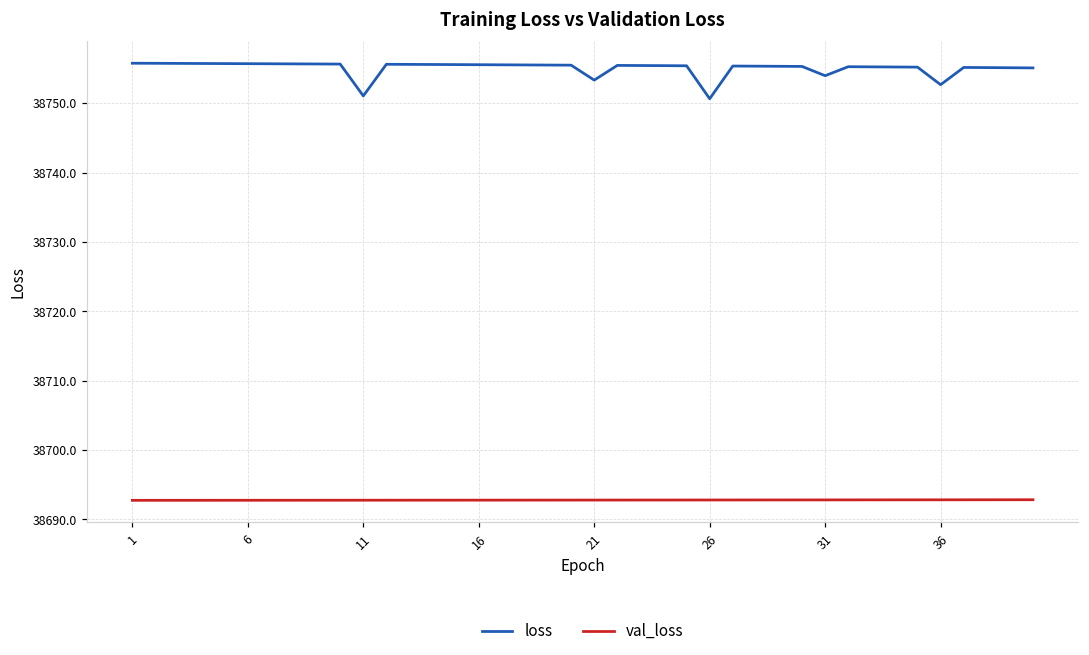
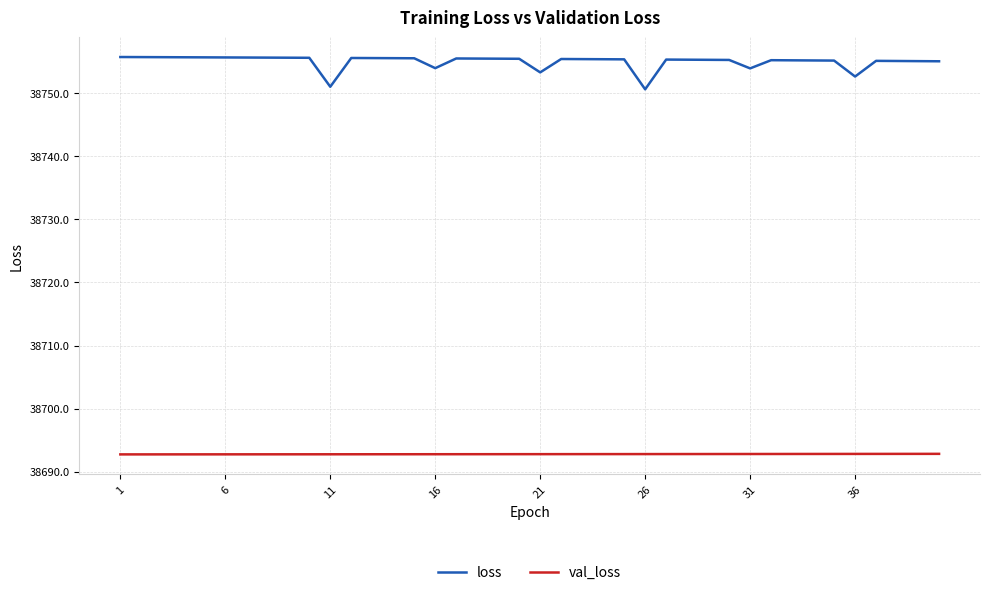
  {
    "loss": {
      "1": 38756,
      "6": 38756,
      "11": 38751,
-     "16": 38756,
+     "16": 38754,
      "21": 38753,
      "26": 38751,
      "31": 38754,
      "36": 38753
    },
    "val_loss": {
      "1": 38693,
      "6": 38693,
      "11": 38693,
      "16": 38693,
      "21": 38693,
      "26": 38693,
      "31": 38693,
      "36": 38693
    }
  }
